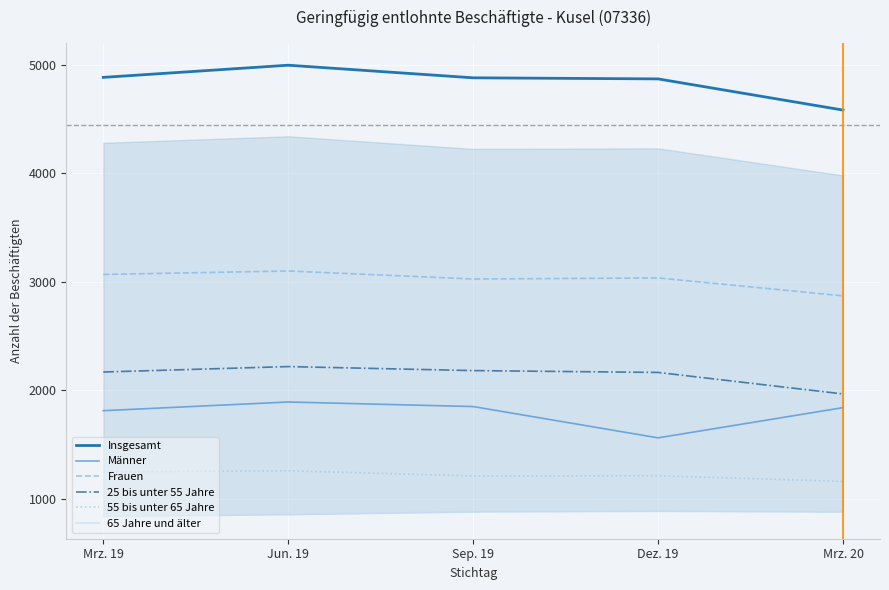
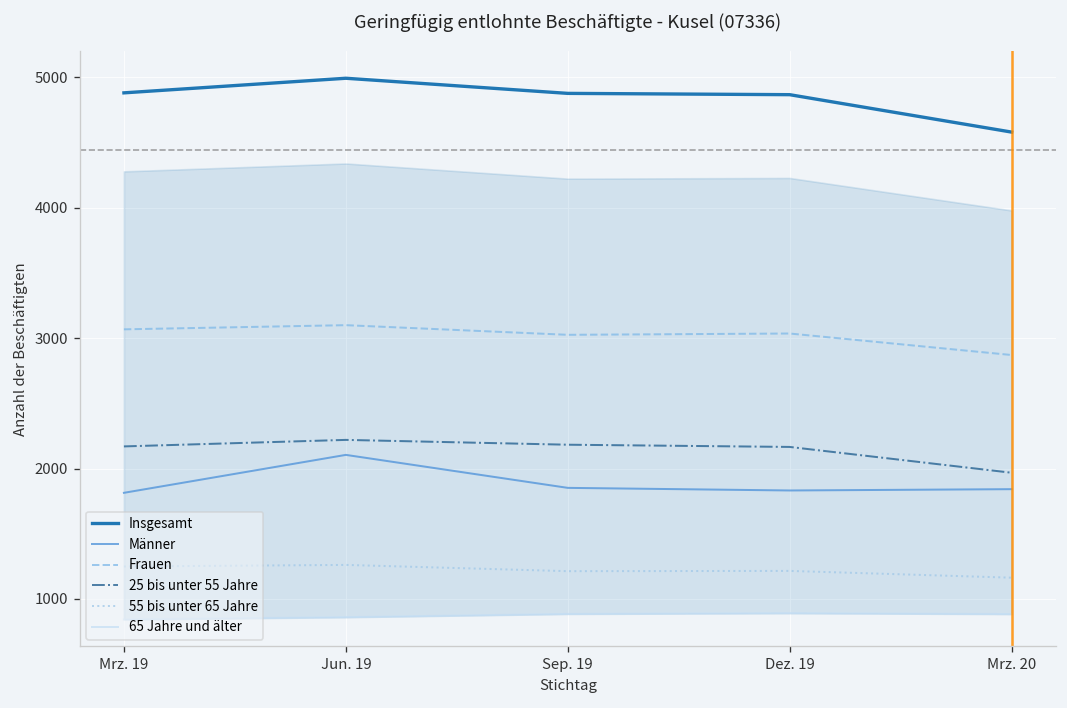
  {
    "Männer": {
      "Mrz. 19": 1810,
-     "Jun. 19": 1890,
+     "Jun. 19": 2110,
      "Sep. 19": 1850,
-     "Dez. 19": 1560,
+     "Dez. 19": 1830,
      "Mrz. 20": 1840
    }
  }
